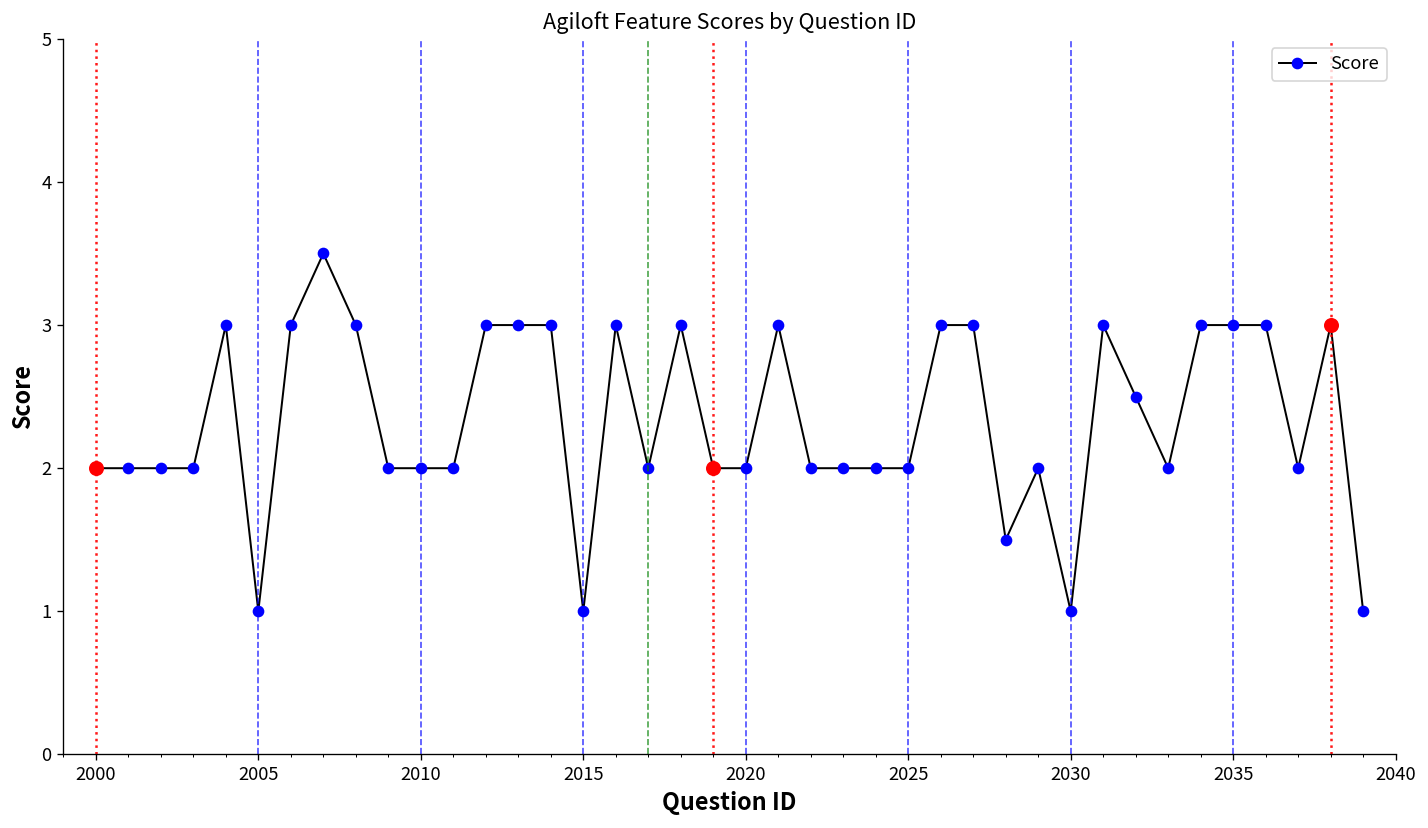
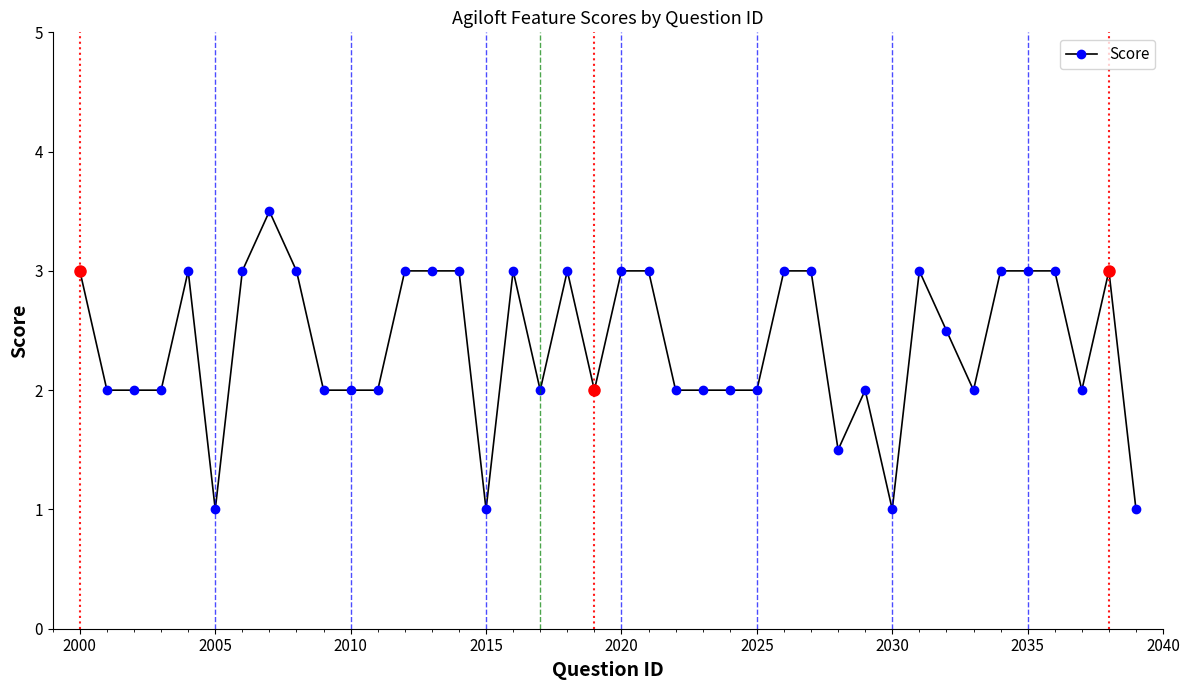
  {
    "Score": {
-     "2000": 2,
+     "2000": 3,
      "2005": 1,
      "2010": 2,
      "2015": 1,
-     "2020": 2,
+     "2020": 3,
      "2025": 2,
      "2030": 1,
      "2035": 3
    }
  }
